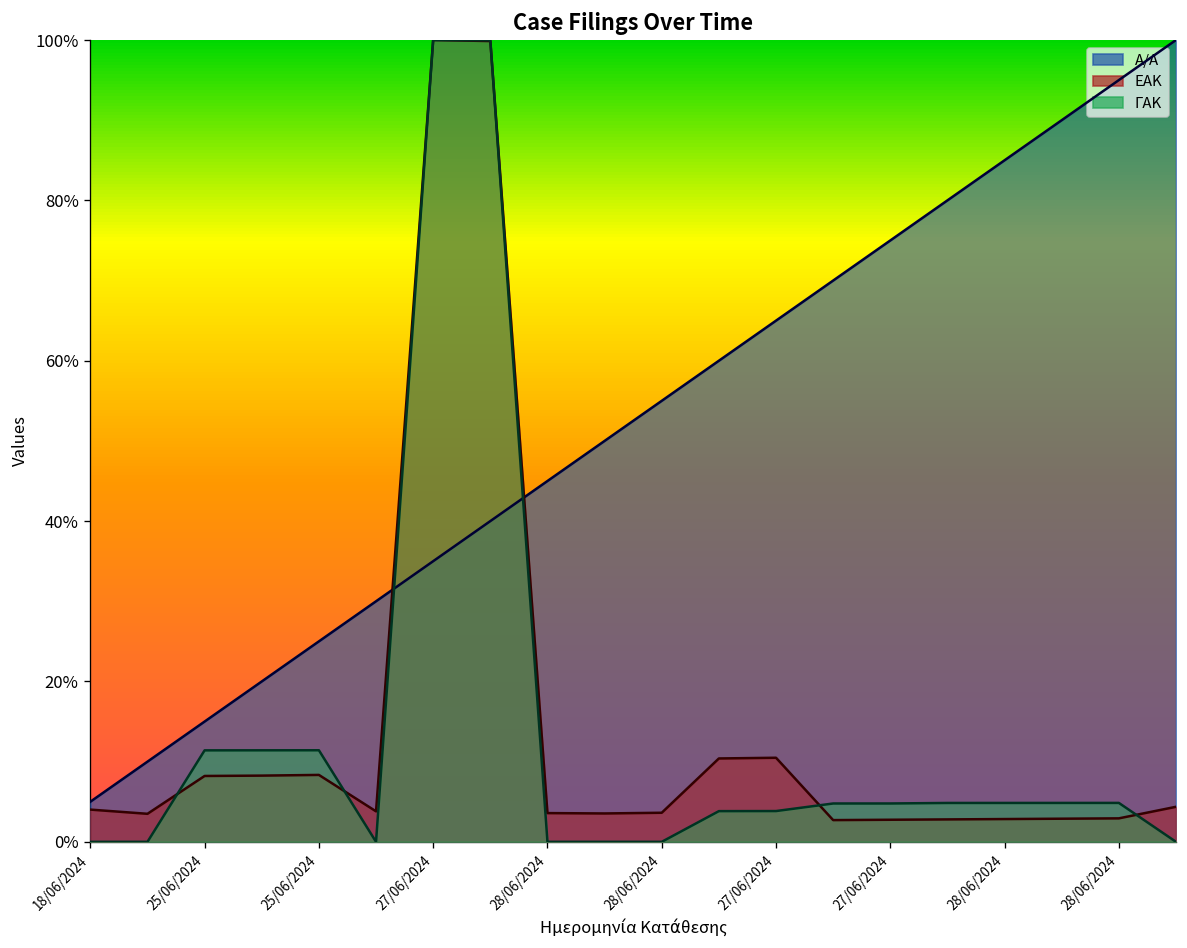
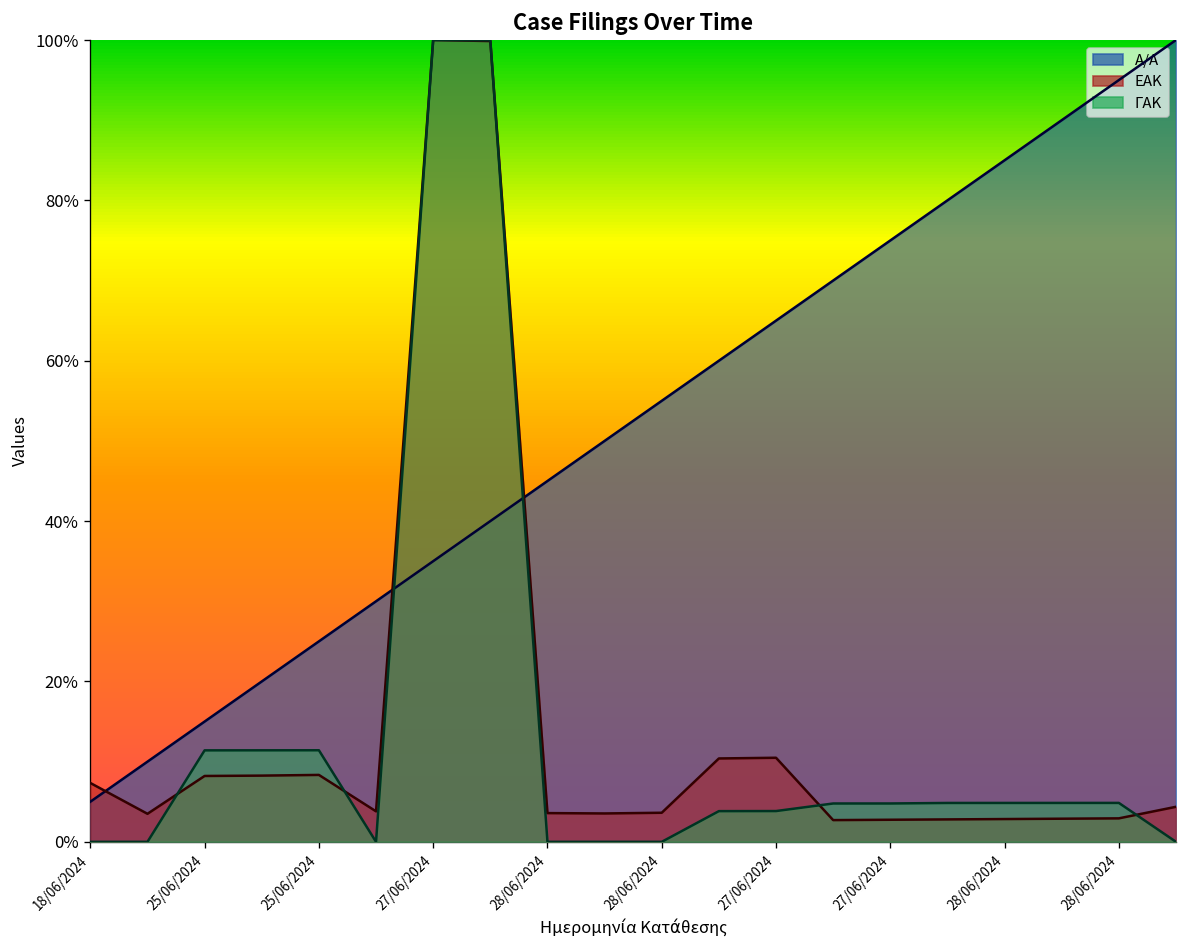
  {
    "A/A": {
      "18/06/2024": "5%"
    },
    "ΕΑΚ": {
-     "18/06/2024": "4%"
+     "18/06/2024": "7%"
    },
    "ΓΑΚ": {
      "18/06/2024": "0%"
    }
  }
